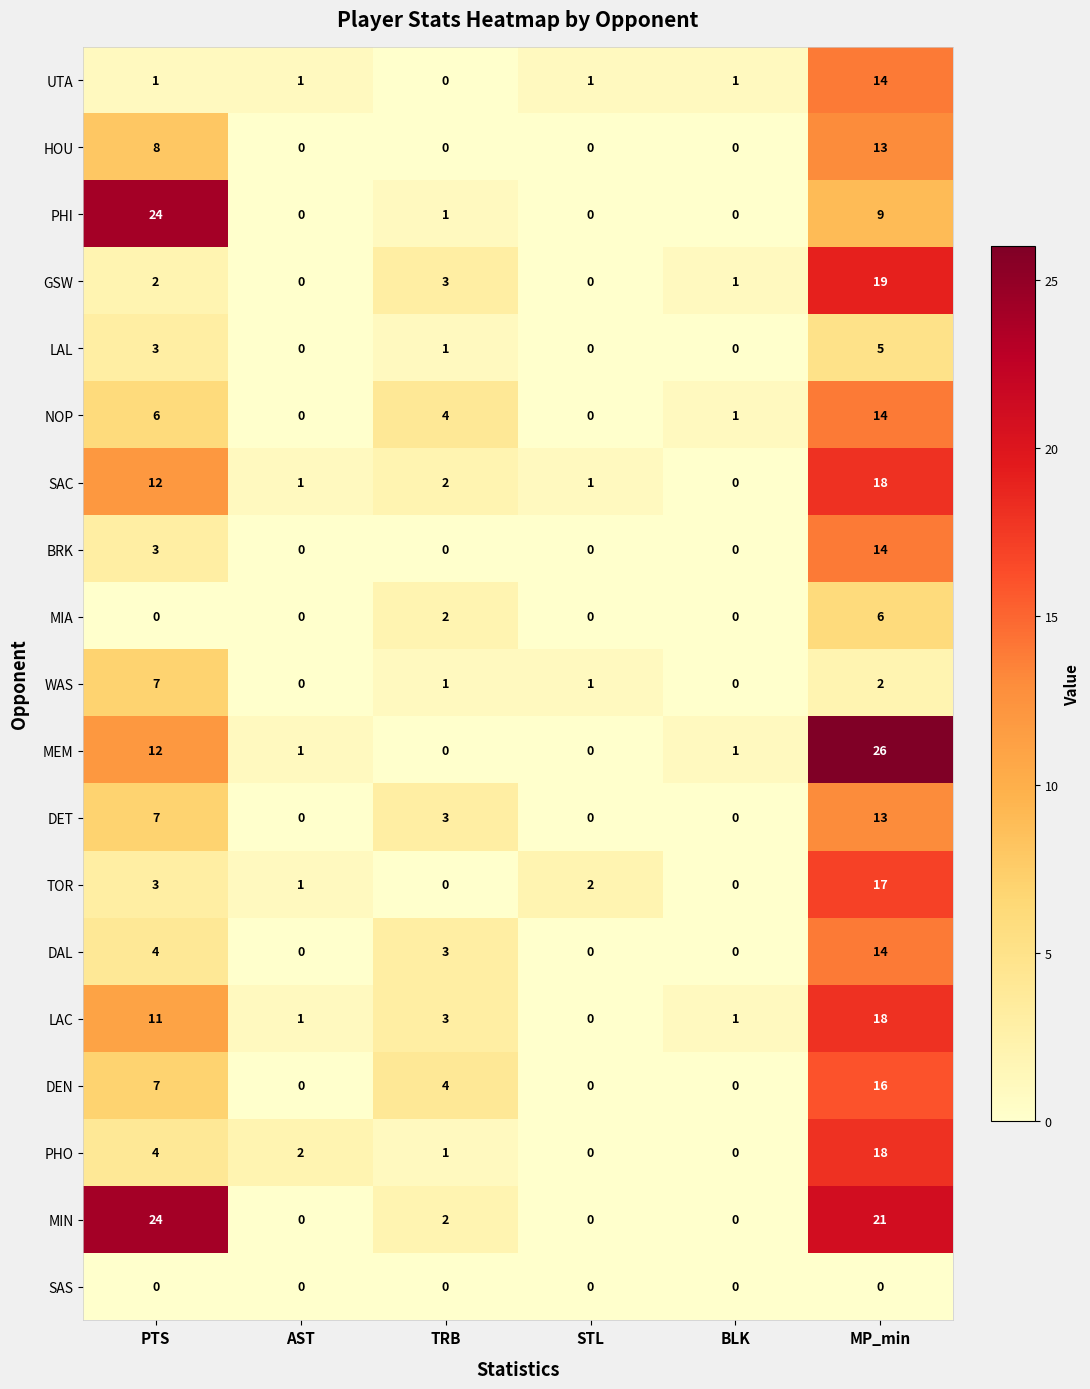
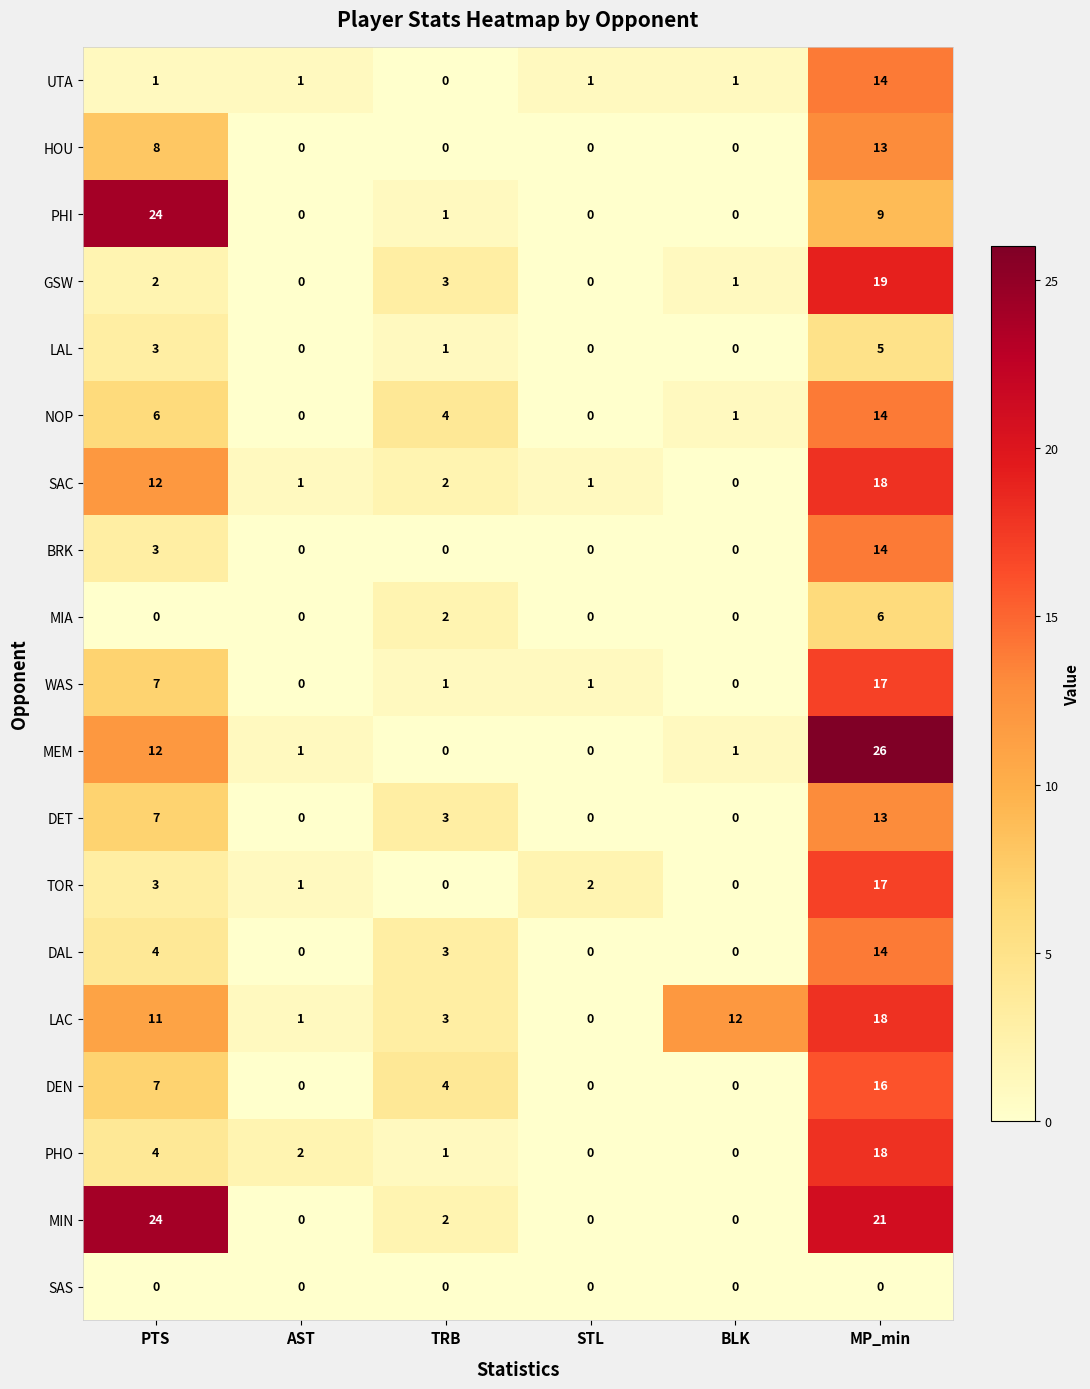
  {
    "UTA": {
      "PTS": 1,
      "AST": 1,
      "TRB": 0,
      "STL": 1,
      "BLK": 1,
      "MP_min": 14
    },
    "HOU": {
      "PTS": 8,
      "AST": 0,
      "TRB": 0,
      "STL": 0,
      "BLK": 0,
      "MP_min": 13
    },
    "PHI": {
      "PTS": 24,
      "AST": 0,
      "TRB": 1,
      "STL": 0,
      "BLK": 0,
      "MP_min": 9
    },
    "GSW": {
      "PTS": 2,
      "AST": 0,
      "TRB": 3,
      "STL": 0,
      "BLK": 1,
      "MP_min": 19
    },
    "LAL": {
      "PTS": 3,
      "AST": 0,
      "TRB": 1,
      "STL": 0,
      "BLK": 0,
      "MP_min": 5
    },
    "NOP": {
      "PTS": 6,
      "AST": 0,
      "TRB": 4,
      "STL": 0,
      "BLK": 1,
      "MP_min": 14
    },
    "SAC": {
      "PTS": 12,
      "AST": 1,
      "TRB": 2,
      "STL": 1,
      "BLK": 0,
      "MP_min": 18
    },
    "BRK": {
      "PTS": 3,
      "AST": 0,
      "TRB": 0,
      "STL": 0,
      "BLK": 0,
      "MP_min": 14
    },
    "MIA": {
      "PTS": 0,
      "AST": 0,
      "TRB": 2,
      "STL": 0,
      "BLK": 0,
      "MP_min": 6
    },
    "WAS": {
      "PTS": 7,
      "AST": 0,
      "TRB": 1,
      "STL": 1,
      "BLK": 0,
-     "MP_min": 2
+     "MP_min": 17
    },
    "MEM": {
      "PTS": 12,
      "AST": 1,
      "TRB": 0,
      "STL": 0,
      "BLK": 1,
      "MP_min": 26
    },
    "DET": {
      "PTS": 7,
      "AST": 0,
      "TRB": 3,
      "STL": 0,
      "BLK": 0,
      "MP_min": 13
    },
    "TOR": {
      "PTS": 3,
      "AST": 1,
      "TRB": 0,
      "STL": 2,
      "BLK": 0,
      "MP_min": 17
    },
    "DAL": {
      "PTS": 4,
      "AST": 0,
      "TRB": 3,
      "STL": 0,
      "BLK": 0,
      "MP_min": 14
    },
    "LAC": {
      "PTS": 11,
      "AST": 1,
      "TRB": 3,
      "STL": 0,
-     "BLK": 1,
+     "BLK": 12,
      "MP_min": 18
    },
    "DEN": {
      "PTS": 7,
      "AST": 0,
      "TRB": 4,
      "STL": 0,
      "BLK": 0,
      "MP_min": 16
    },
    "PHO": {
      "PTS": 4,
      "AST": 2,
      "TRB": 1,
      "STL": 0,
      "BLK": 0,
      "MP_min": 18
    },
    "MIN": {
      "PTS": 24,
      "AST": 0,
      "TRB": 2,
      "STL": 0,
      "BLK": 0,
      "MP_min": 21
    },
    "SAS": {
      "PTS": 0,
      "AST": 0,
      "TRB": 0,
      "STL": 0,
      "BLK": 0,
      "MP_min": 0
    }
  }
